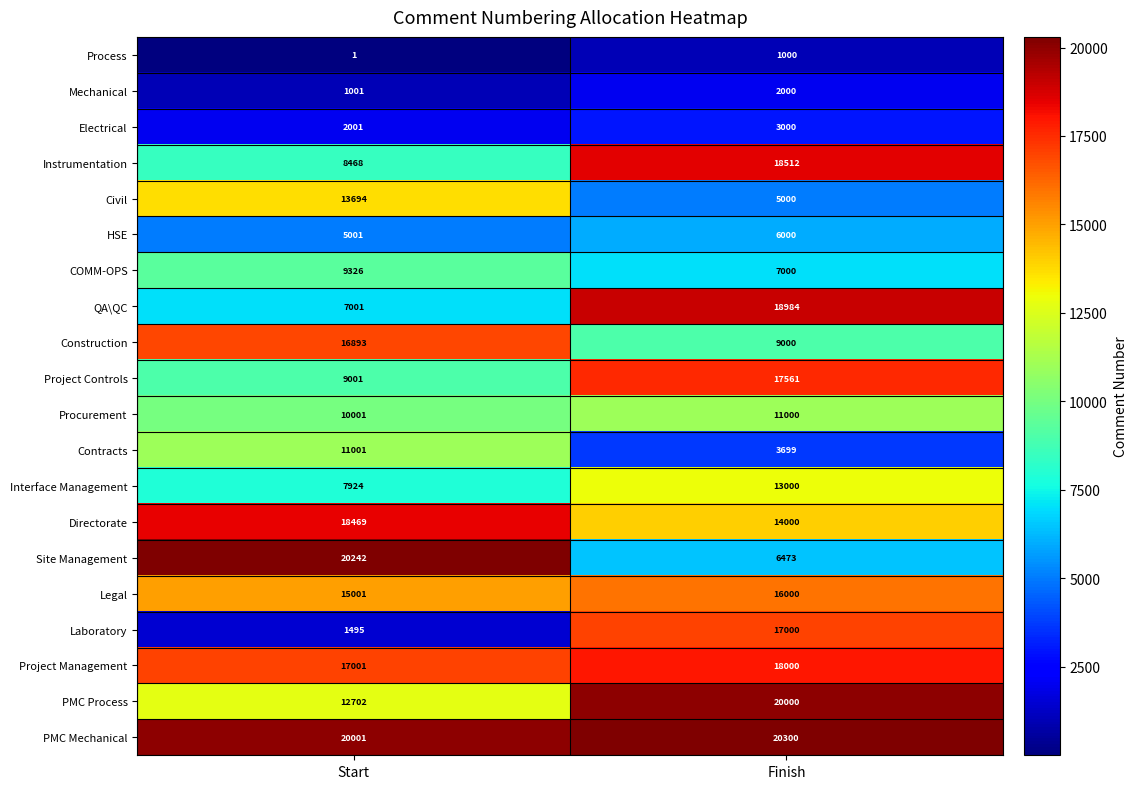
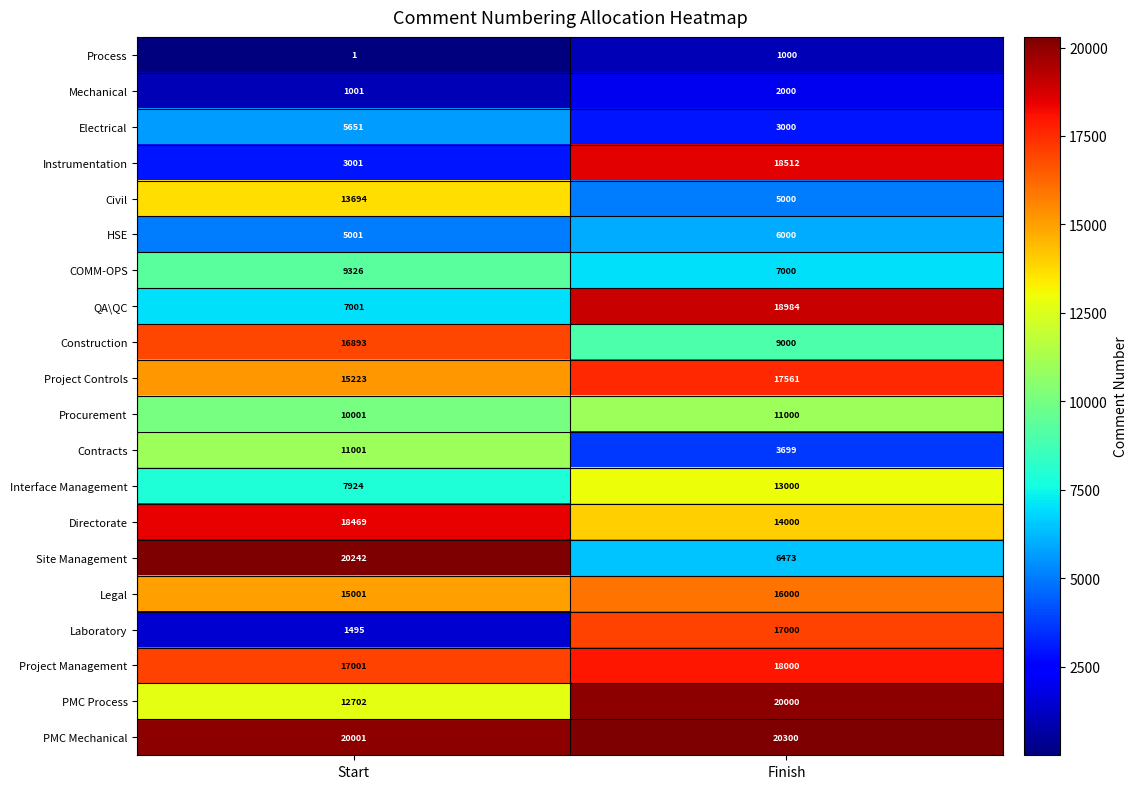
  {
    "Process": {
      "Start": 1,
      "Finish": 1000
    },
    "Mechanical": {
      "Start": 1001,
      "Finish": 2000
    },
    "Electrical": {
-     "Start": 2001,
+     "Start": 5651,
      "Finish": 3000
    },
    "Instrumentation": {
-     "Start": 8468,
+     "Start": 3001,
      "Finish": 18512
    },
    "Civil": {
      "Start": 13694,
      "Finish": 5000
    },
    "HSE": {
      "Start": 5001,
      "Finish": 6000
    },
    "COMM-OPS": {
      "Start": 9326,
      "Finish": 7000
    },
    "QA\\QC": {
      "Start": 7001,
      "Finish": 18984
    },
    "Construction": {
      "Start": 16893,
      "Finish": 9000
    },
    "Project Controls": {
-     "Start": 9001,
+     "Start": 15223,
      "Finish": 17561
    },
    "Procurement": {
      "Start": 10001,
      "Finish": 11000
    },
    "Contracts": {
      "Start": 11001,
      "Finish": 3699
    },
    "Interface Management": {
      "Start": 7924,
      "Finish": 13000
    },
    "Directorate": {
      "Start": 18469,
      "Finish": 14000
    },
    "Site Management": {
      "Start": 20242,
      "Finish": 6473
    },
    "Legal": {
      "Start": 15001,
      "Finish": 16000
    },
    "Laboratory": {
      "Start": 1495,
      "Finish": 17000
    },
    "Project Management": {
      "Start": 17001,
      "Finish": 18000
    },
    "PMC Process": {
      "Start": 12702,
      "Finish": 20000
    },
    "PMC Mechanical": {
      "Start": 20001,
      "Finish": 20300
    }
  }
